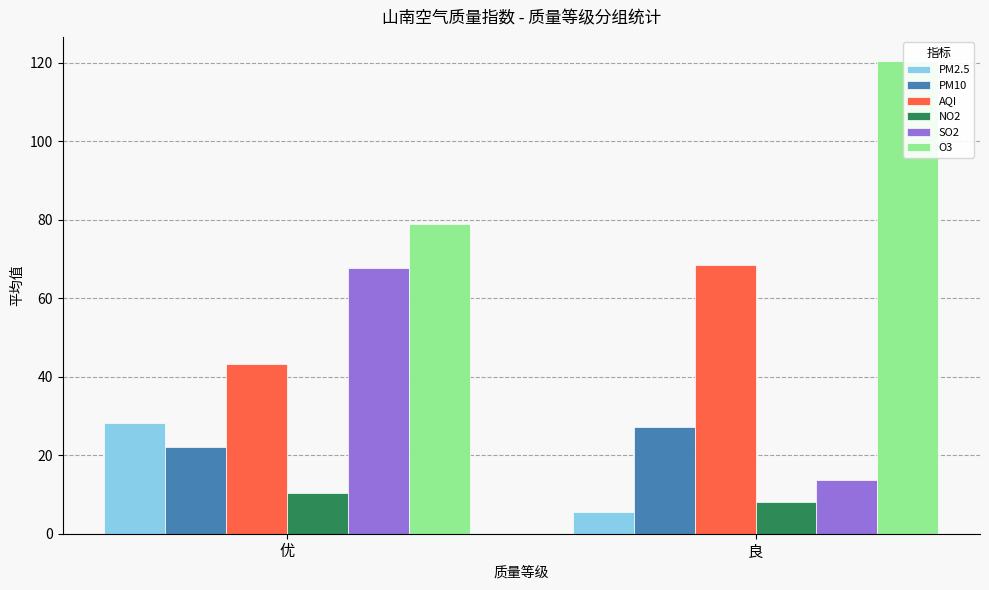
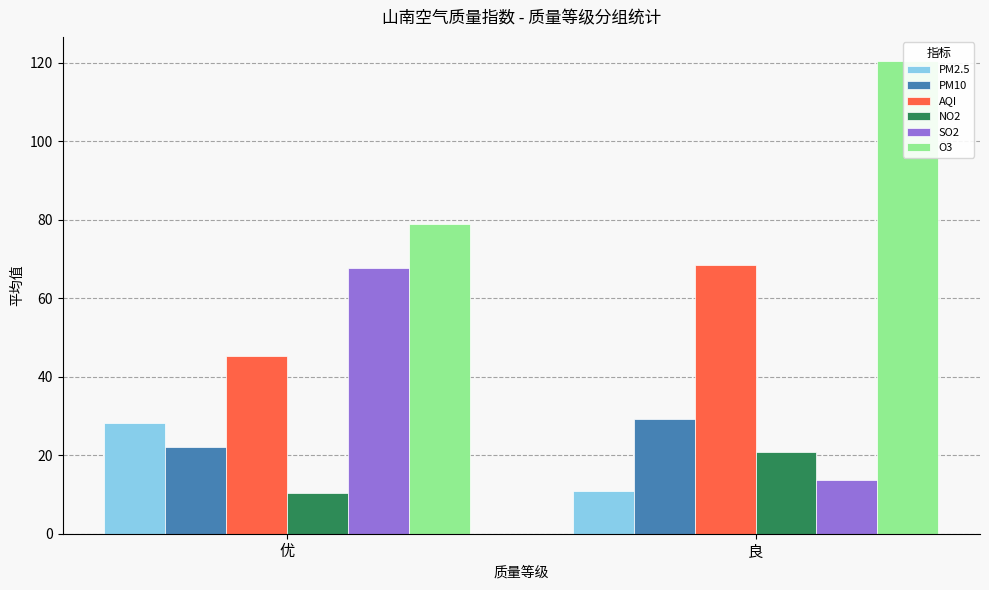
  {
    "PM2.5": {
      "优": 28,
-     "良": 5
+     "良": 11
    },
    "PM10": {
      "优": 22,
-     "良": 27
+     "良": 29
    },
    "AQI": {
-     "优": 43,
+     "优": 45,
      "良": 69
    },
    "NO2": {
      "优": 10,
-     "良": 8
+     "良": 21
    },
    "SO2": {
      "优": 68,
      "良": 14
    },
    "O3": {
      "优": 79
    }
  }
